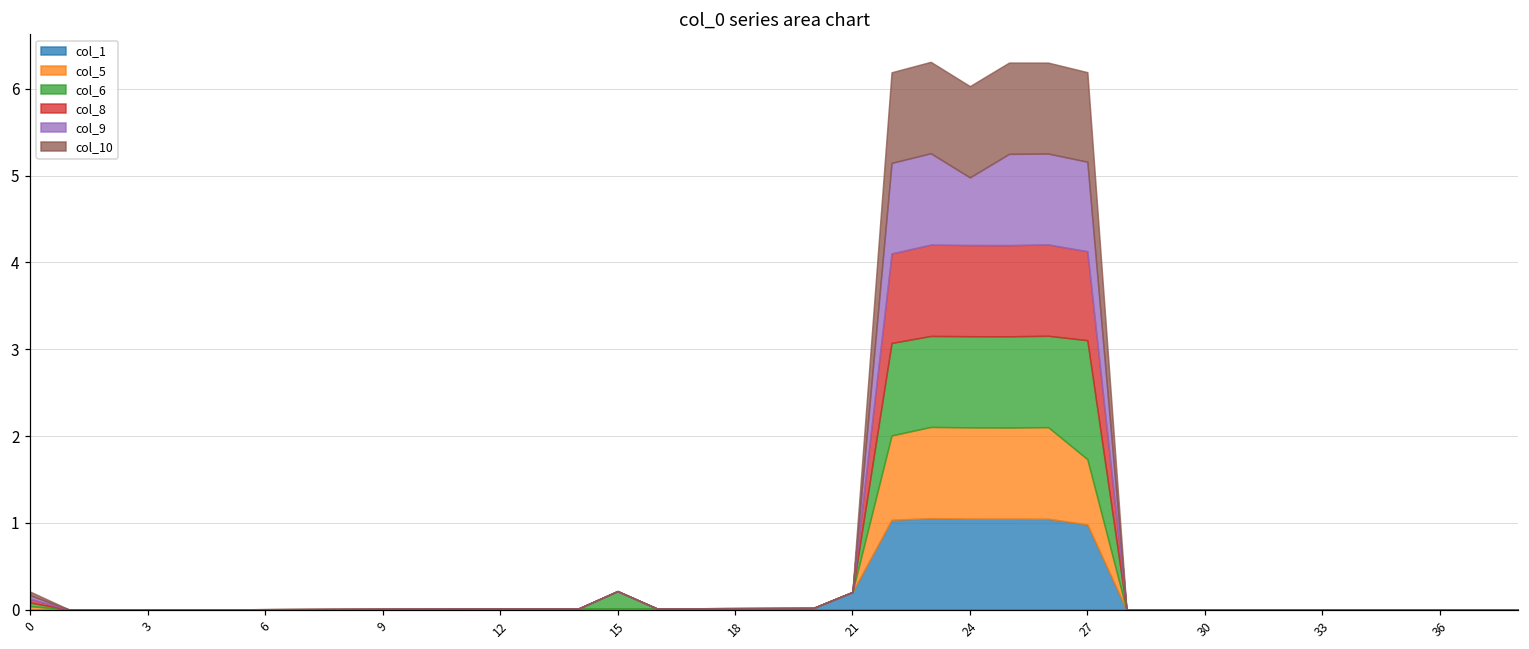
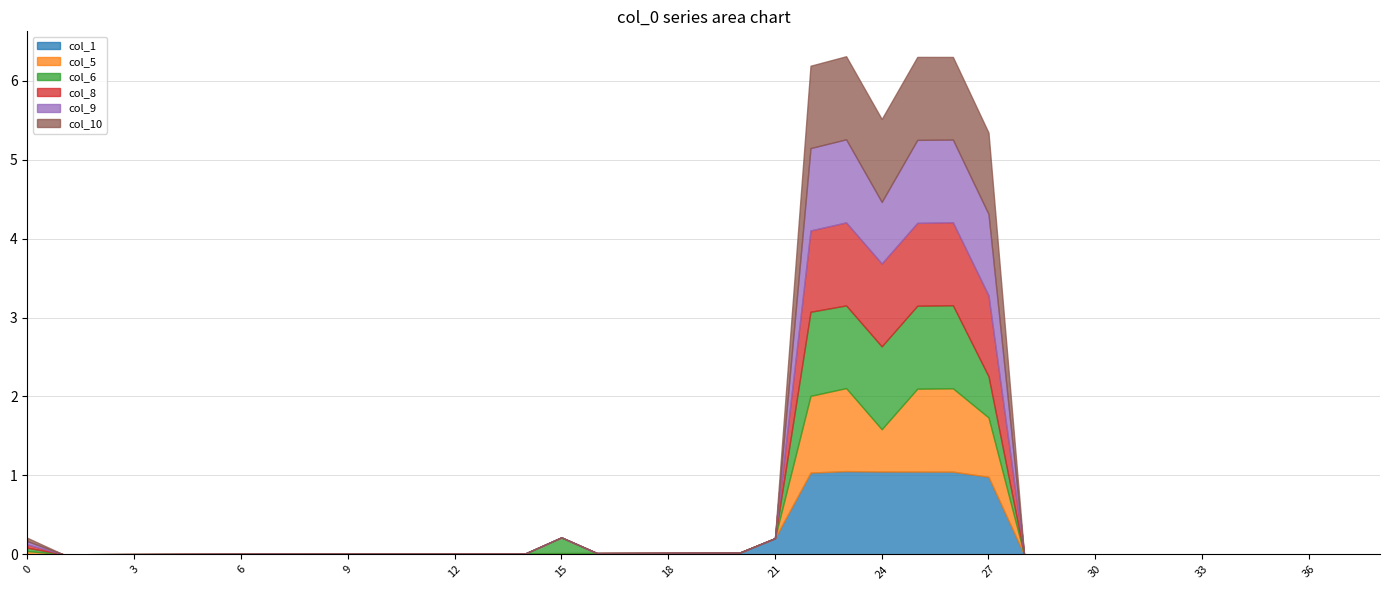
  {
    "col_1": {
      "24": 1.0,
      "27": 1.0
    },
    "col_5": {
      "0": 0.0,
-     "24": 1.1,
+     "24": 0.5,
      "27": 0.8
    },
    "col_6": {
      "0": 0.0,
      "24": 1.0,
-     "27": 1.4
+     "27": 0.5
    },
    "col_8": {
      "0": 0.0,
      "24": 1.0,
      "27": 1.0
    },
    "col_9": {
      "0": 0.0,
      "24": 0.8,
      "27": 1.0
    },
    "col_10": {
      "0": 0.0,
      "24": 1.1,
      "27": 1.0
    }
  }
